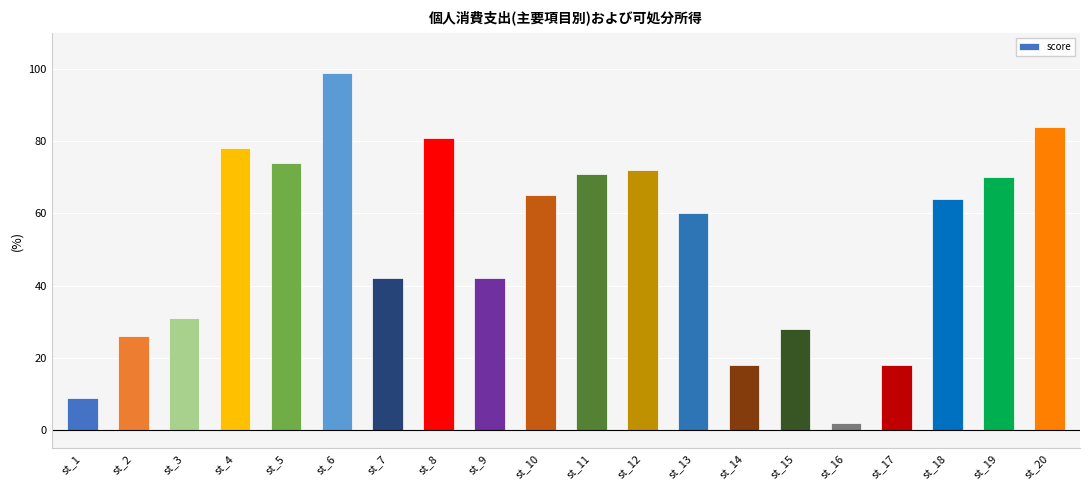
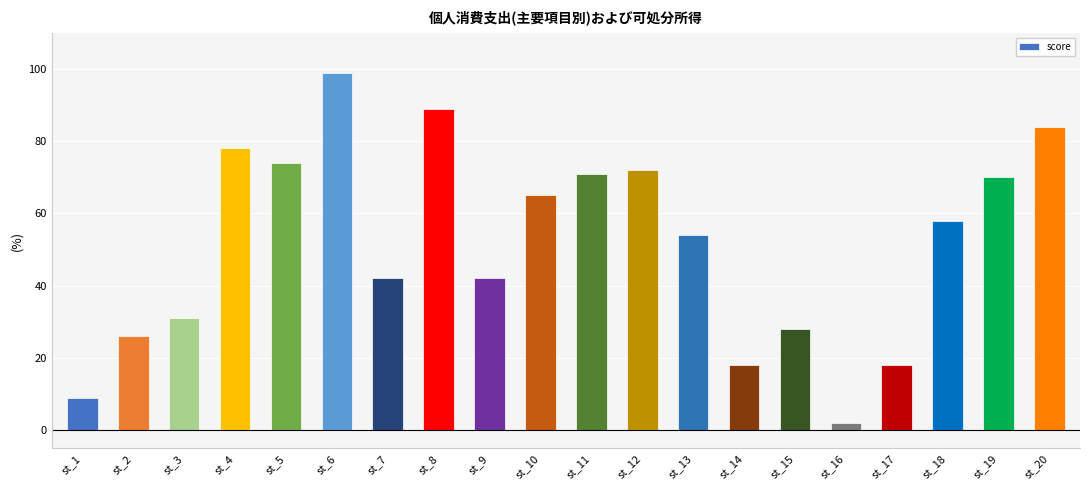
  {
    "st_1": 9,
    "st_2": 26,
    "st_3": 31,
    "st_4": 78,
    "st_5": 74,
    "st_6": 99,
    "st_7": 42,
-   "st_8": 81,
+   "st_8": 89,
    "st_9": 42,
    "st_10": 65,
    "st_11": 71,
    "st_12": 72,
-   "st_13": 60,
+   "st_13": 54,
    "st_14": 18,
    "st_15": 28,
    "st_16": 2,
    "st_17": 18,
-   "st_18": 64,
+   "st_18": 58,
    "st_19": 70,
    "st_20": 84
  }
